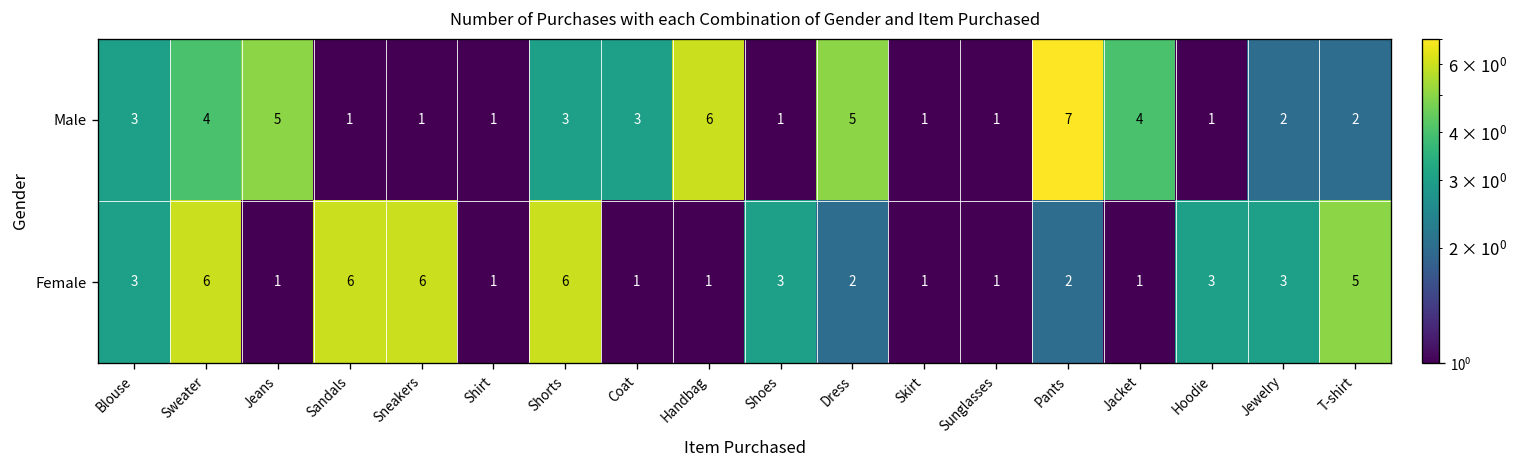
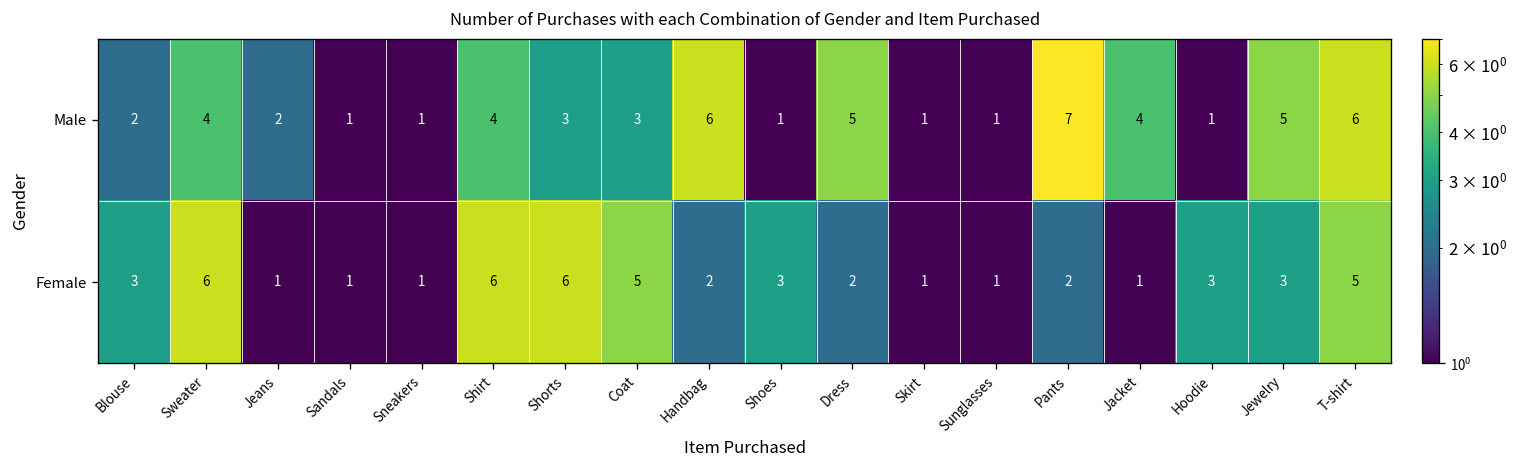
  {
    "Male": {
-     "Blouse": 3,
+     "Blouse": 2,
      "Sweater": 4,
-     "Jeans": 5,
+     "Jeans": 2,
      "Sandals": 1,
      "Sneakers": 1,
-     "Shirt": 1,
+     "Shirt": 4,
      "Shorts": 3,
      "Coat": 3,
      "Handbag": 6,
      "Shoes": 1,
      "Dress": 5,
      "Skirt": 1,
      "Sunglasses": 1,
      "Pants": 7,
      "Jacket": 4,
      "Hoodie": 1,
-     "Jewelry": 2,
-     "T-shirt": 2
+     "Jewelry": 5,
+     "T-shirt": 6
    },
    "Female": {
      "Blouse": 3,
      "Sweater": 6,
      "Jeans": 1,
-     "Sandals": 6,
-     "Sneakers": 6,
-     "Shirt": 1,
+     "Sandals": 1,
+     "Sneakers": 1,
+     "Shirt": 6,
      "Shorts": 6,
-     "Coat": 1,
-     "Handbag": 1,
+     "Coat": 5,
+     "Handbag": 2,
      "Shoes": 3,
      "Dress": 2,
      "Skirt": 1,
      "Sunglasses": 1,
      "Pants": 2,
      "Jacket": 1,
      "Hoodie": 3,
      "Jewelry": 3,
      "T-shirt": 5
    }
  }
